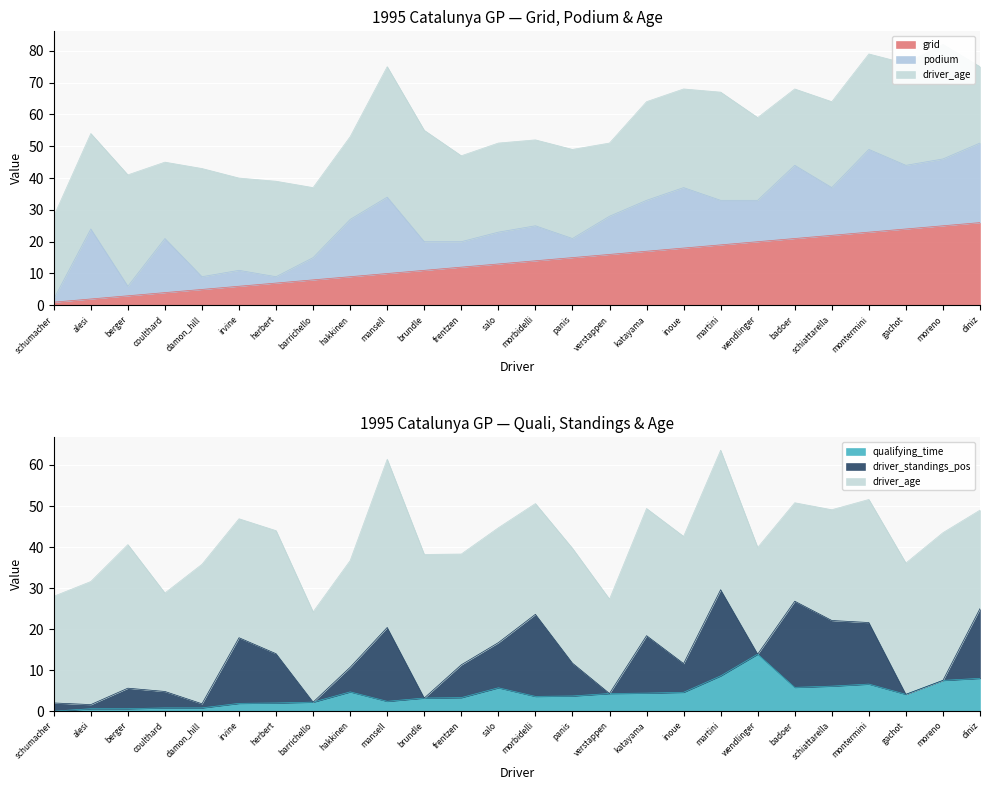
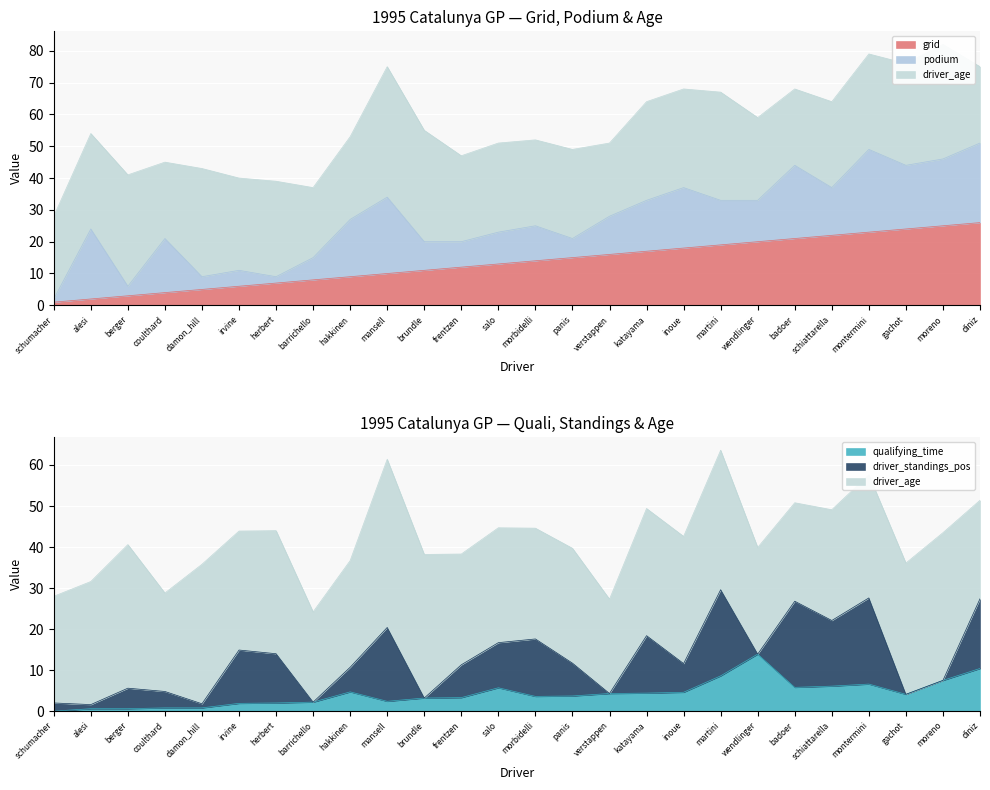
  {
    "1995 Catalunya GP — Grid, Podium & Age": {
      "grid": {
        "schumacher": 1,
        "alesi": 2,
        "berger": 3,
        "coulthard": 4,
        "damon_hill": 5,
        "irvine": 6,
        "herbert": 7,
        "barrichello": 8,
        "hakkinen": 9,
        "mansell": 10,
        "brundle": 11,
        "frentzen": 12,
        "salo": 13,
        "morbidelli": 14,
        "panis": 15,
        "verstappen": 16,
        "katayama": 17,
        "inoue": 18,
        "martini": 19,
        "wendlinger": 20,
        "badoer": 21,
        "schiattarella": 22,
        "montermini": 23,
        "gachot": 24,
        "moreno": 25,
        "diniz": 26
      }
    },
    "1995 Catalunya GP — Quali, Standings & Age": {
      "qualifying_time": {
        "schumacher": 0,
        "alesi": 1,
        "berger": 1,
        "coulthard": 1,
        "damon_hill": 1,
        "irvine": 2,
        "herbert": 2,
        "hakkinen": 5,
        "mansell": 2,
        "frentzen": 3,
        "salo": 6,
        "morbidelli": 4,
        "panis": 4,
        "katayama": 4,
        "inoue": 5,
        "martini": 9,
        "badoer": 6,
        "schiattarella": 6,
        "montermini": 7,
-       "diniz": 8
+       "diniz": 10
      },
      "driver_standings_pos": {
        "schumacher": 2,
        "alesi": 1,
        "berger": 5,
        "coulthard": 4,
        "damon_hill": 1,
-       "irvine": 16,
+       "irvine": 13,
        "herbert": 12,
        "hakkinen": 6,
        "mansell": 18,
        "frentzen": 8,
        "salo": 11,
-       "morbidelli": 20,
+       "morbidelli": 14,
        "panis": 8,
        "katayama": 14,
        "inoue": 7,
        "martini": 21,
        "badoer": 21,
        "schiattarella": 16,
-       "montermini": 15,
+       "montermini": 21,
        "diniz": 17
      },
      "driver_age": {
        "schumacher": 26,
        "alesi": 30,
        "berger": 35,
        "coulthard": 24,
        "damon_hill": 34,
        "irvine": 29,
        "herbert": 30,
        "barrichello": 22,
        "hakkinen": 26,
        "mansell": 41,
        "brundle": 35,
        "frentzen": 27,
        "salo": 28,
        "morbidelli": 27,
        "panis": 28,
        "verstappen": 23,
        "katayama": 31,
        "inoue": 31,
        "martini": 34,
        "wendlinger": 26,
        "badoer": 24,
        "schiattarella": 27,
        "gachot": 32,
        "moreno": 36,
        "diniz": 24
      }
    }
  }
